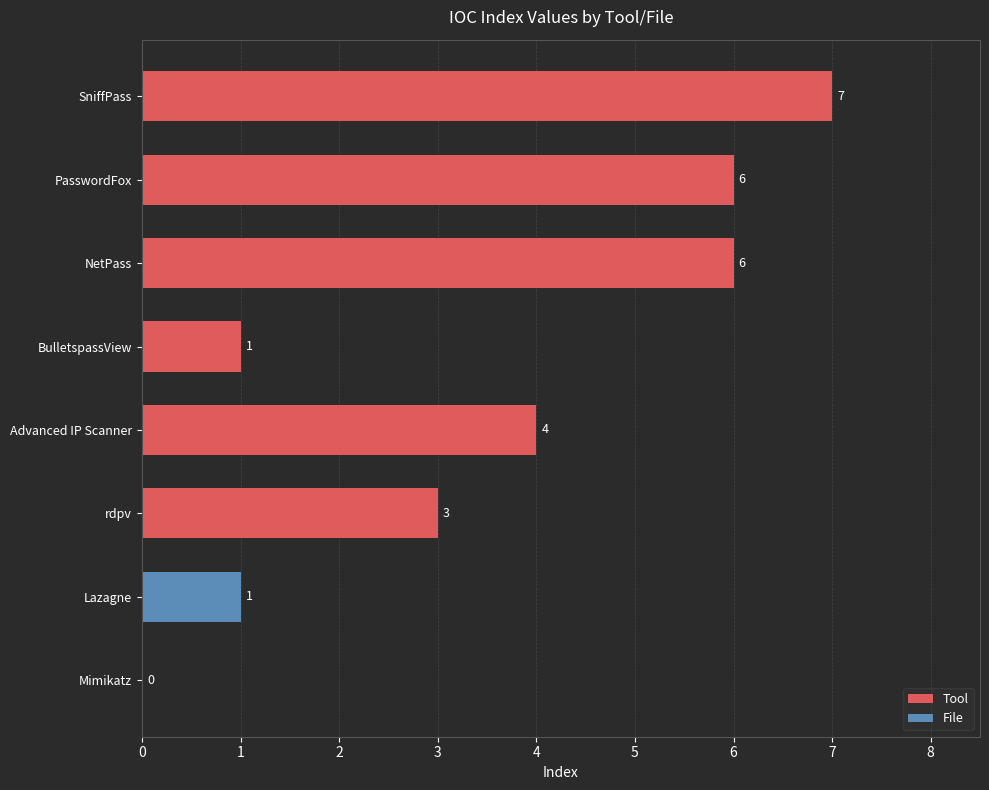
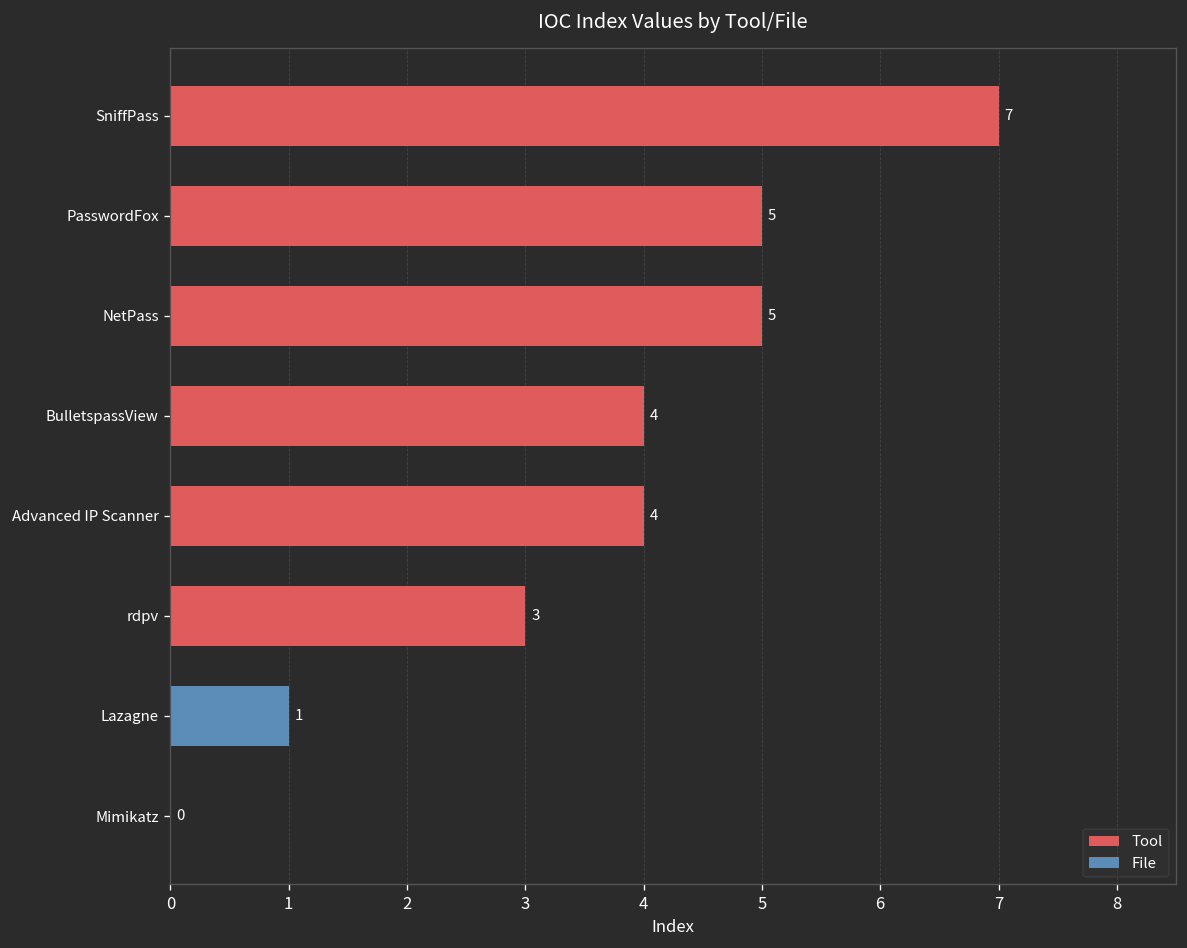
  {
    "SniffPass": 7,
-   "PasswordFox": 6,
-   "NetPass": 6,
-   "BulletspassView": 1,
+   "PasswordFox": 5,
+   "NetPass": 5,
+   "BulletspassView": 4,
    "Advanced IP Scanner": 4,
    "rdpv": 3,
    "Lazagne": 1,
    "Mimikatz": 0
  }
